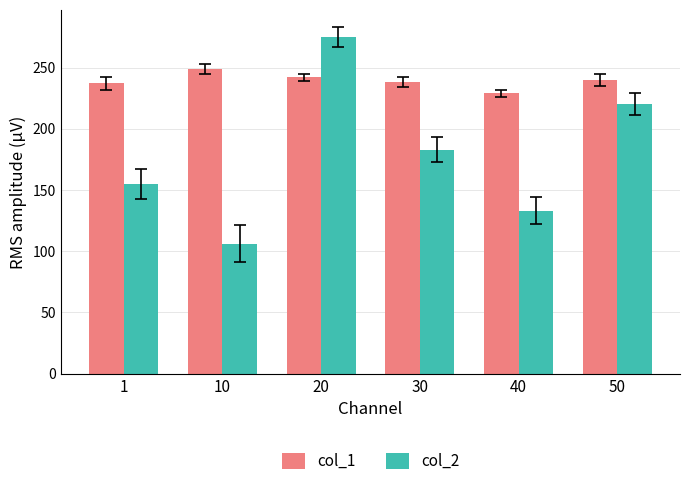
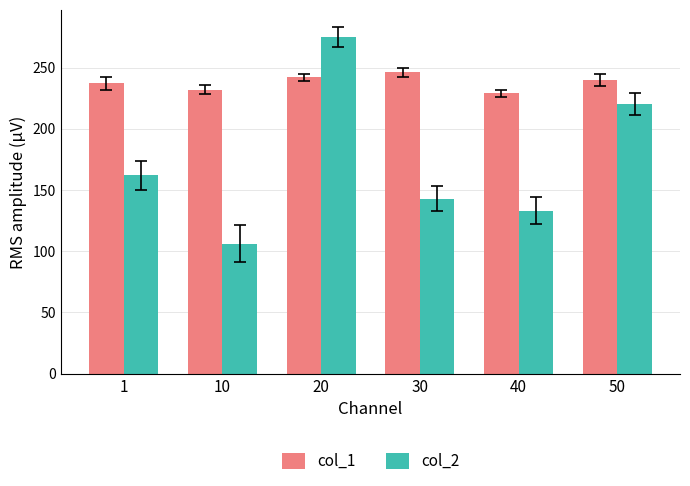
  {
    "col_1": {
      "1": 237,
-     "10": 249,
+     "10": 232,
      "20": 242,
-     "30": 238,
+     "30": 246,
      "40": 229,
      "50": 240
    },
    "col_2": {
-     "1": 155,
+     "1": 162,
      "10": 106,
      "20": 275,
-     "30": 183,
+     "30": 143,
      "40": 133,
      "50": 220
    }
  }
